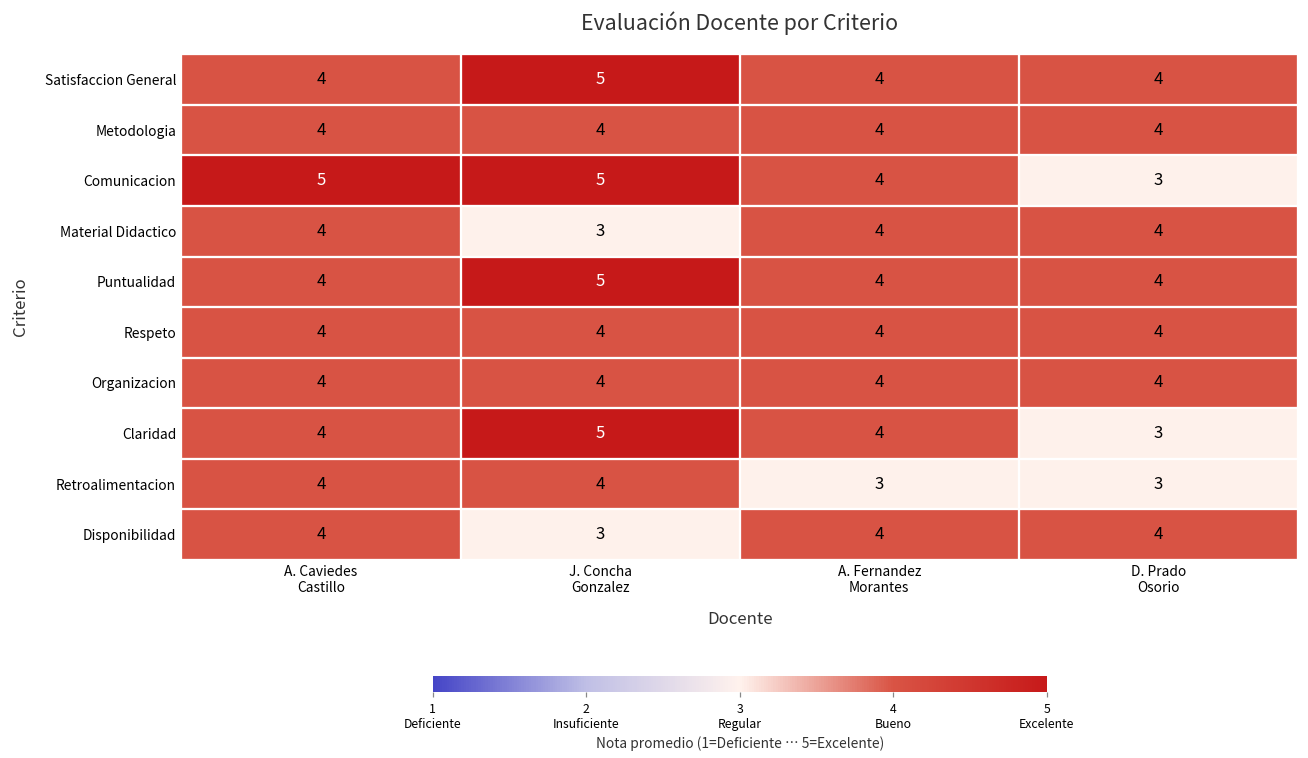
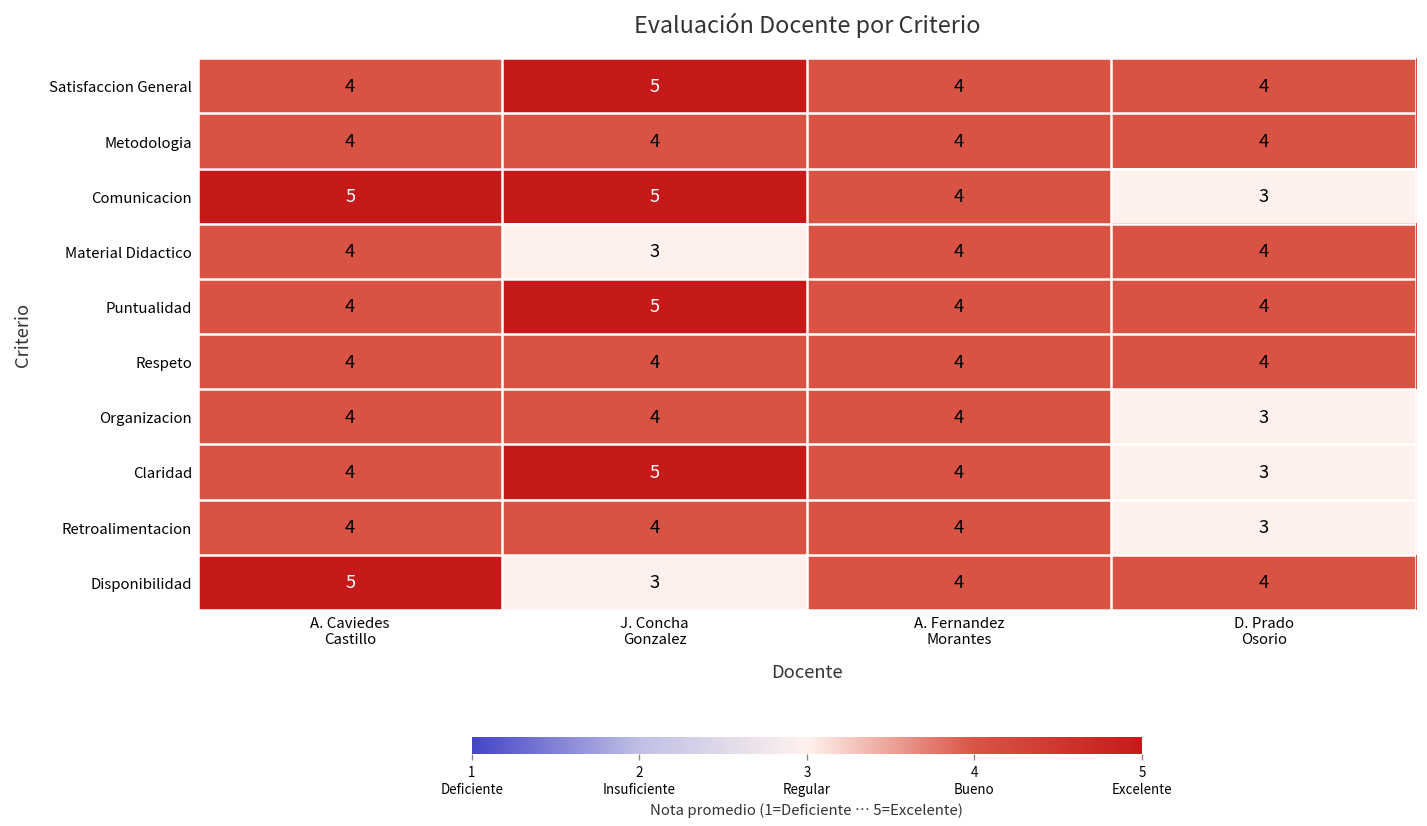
  {
    "Satisfaccion General": {
      "A. Caviedes Castillo": 4,
      "J. Concha Gonzalez": 5,
      "A. Fernandez Morantes": 4,
      "D. Prado Osorio": 4
    },
    "Metodologia": {
      "A. Caviedes Castillo": 4,
      "J. Concha Gonzalez": 4,
      "A. Fernandez Morantes": 4,
      "D. Prado Osorio": 4
    },
    "Comunicacion": {
      "A. Caviedes Castillo": 5,
      "J. Concha Gonzalez": 5,
      "A. Fernandez Morantes": 4,
      "D. Prado Osorio": 3
    },
    "Material Didactico": {
      "A. Caviedes Castillo": 4,
      "J. Concha Gonzalez": 3,
      "A. Fernandez Morantes": 4,
      "D. Prado Osorio": 4
    },
    "Puntualidad": {
      "A. Caviedes Castillo": 4,
      "J. Concha Gonzalez": 5,
      "A. Fernandez Morantes": 4,
      "D. Prado Osorio": 4
    },
    "Respeto": {
      "A. Caviedes Castillo": 4,
      "J. Concha Gonzalez": 4,
      "A. Fernandez Morantes": 4,
      "D. Prado Osorio": 4
    },
    "Organizacion": {
      "A. Caviedes Castillo": 4,
      "J. Concha Gonzalez": 4,
      "A. Fernandez Morantes": 4,
-     "D. Prado Osorio": 4
+     "D. Prado Osorio": 3
    },
    "Claridad": {
      "A. Caviedes Castillo": 4,
      "J. Concha Gonzalez": 5,
      "A. Fernandez Morantes": 4,
      "D. Prado Osorio": 3
    },
    "Retroalimentacion": {
      "A. Caviedes Castillo": 4,
      "J. Concha Gonzalez": 4,
-     "A. Fernandez Morantes": 3,
+     "A. Fernandez Morantes": 4,
      "D. Prado Osorio": 3
    },
    "Disponibilidad": {
-     "A. Caviedes Castillo": 4,
+     "A. Caviedes Castillo": 5,
      "J. Concha Gonzalez": 3,
      "A. Fernandez Morantes": 4,
      "D. Prado Osorio": 4
    }
  }
